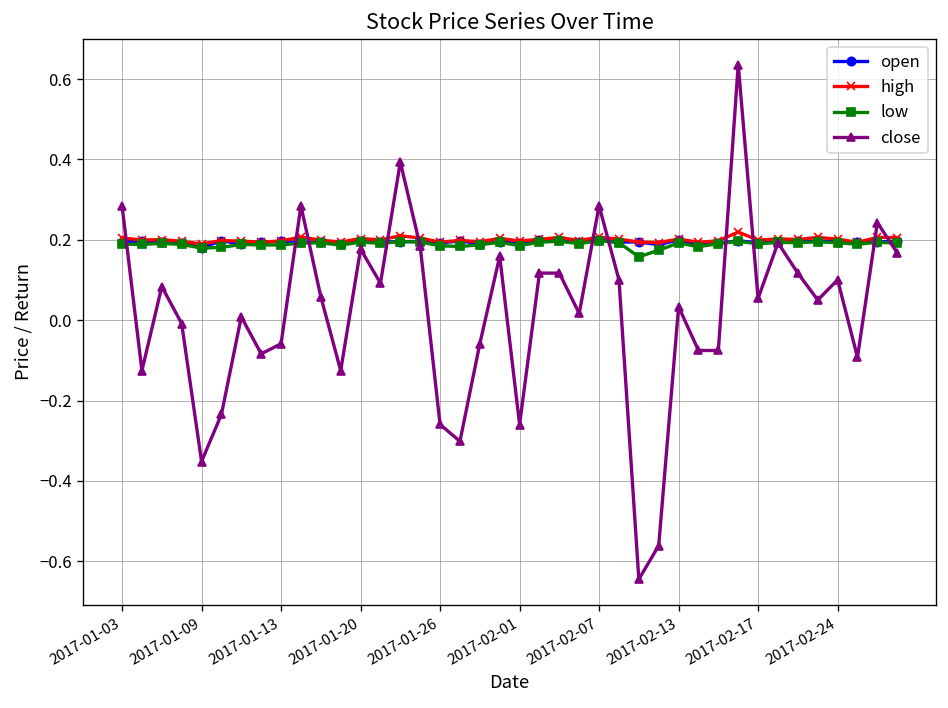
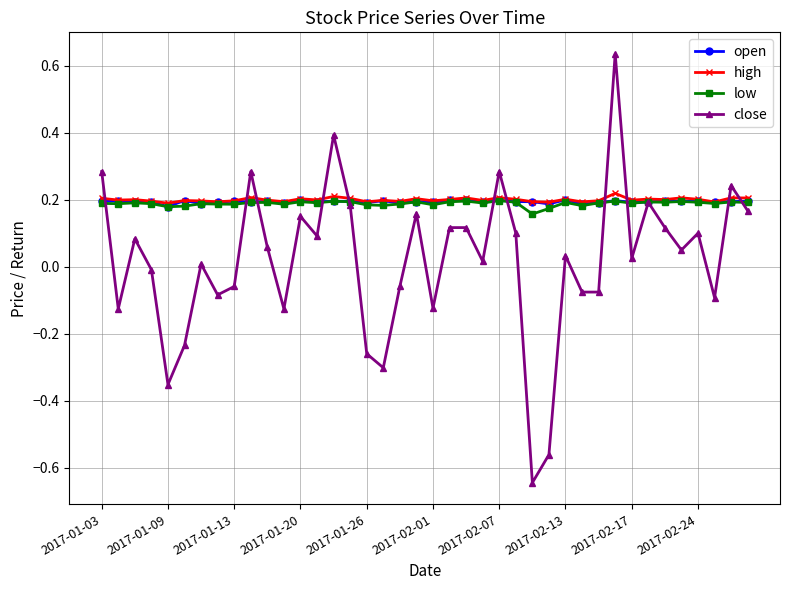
  {
    "high": {
      "2017-01-03": 0.20,
      "2017-01-09": 0.19,
      "2017-02-07": 0.21
    },
    "low": {
      "2017-01-13": 0.19,
      "2017-02-01": 0.19,
      "2017-02-13": 0.19
    },
    "close": {
      "2017-01-03": 0.28,
      "2017-01-09": -0.35,
      "2017-01-13": -0.06,
-     "2017-01-20": 0.18,
+     "2017-01-20": 0.15,
      "2017-01-26": -0.26,
-     "2017-02-01": -0.26,
+     "2017-02-01": -0.12,
      "2017-02-07": 0.28,
      "2017-02-13": 0.03,
-     "2017-02-17": 0.05,
+     "2017-02-17": 0.03,
      "2017-02-24": 0.10
    }
  }
